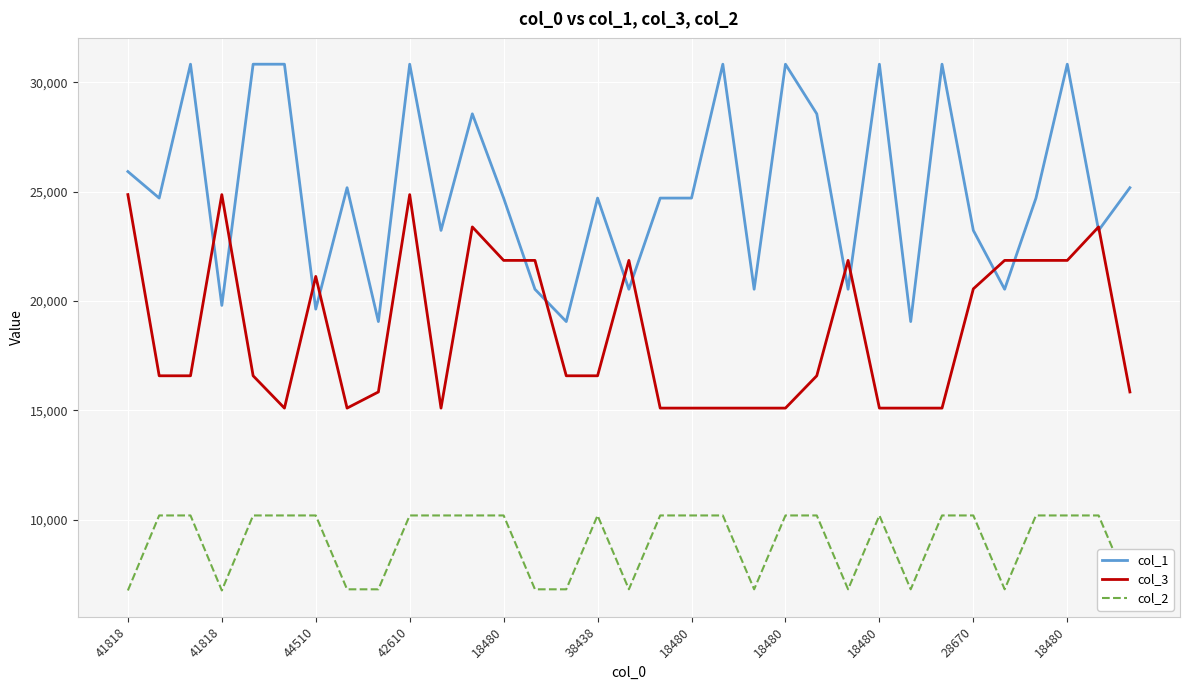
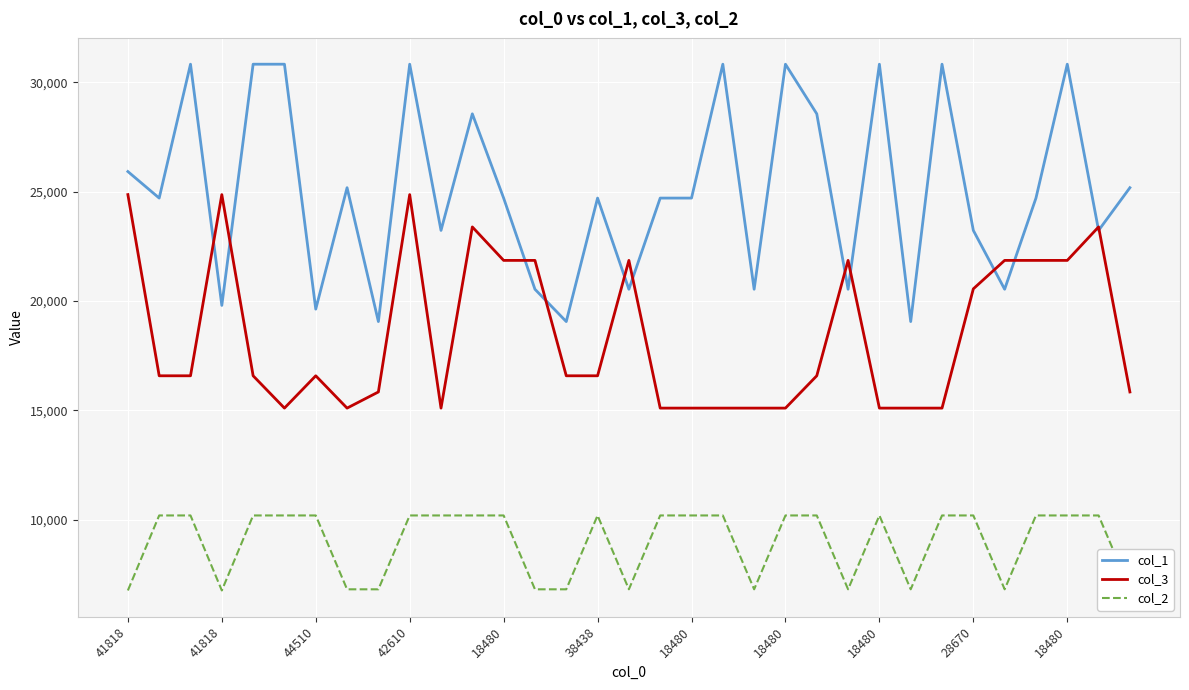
  {
    "col_1": {
      "44510": "19,600",
      "42610": "30,800",
      "38438": "24,700",
      "28670": "23,200"
    },
    "col_3": {
-     "44510": "21,100",
+     "44510": "16,600",
      "42610": "24,900",
      "38438": "16,600",
      "28670": "20,600"
    },
    "col_2": {
      "44510": "10,200",
      "42610": "10,200",
      "38438": "10,200",
      "28670": "10,200"
    }
  }
